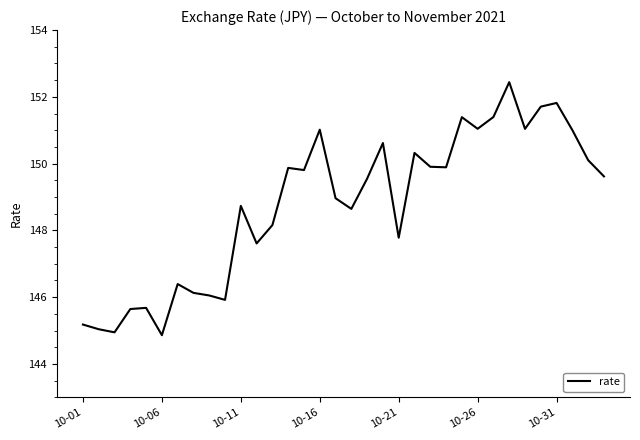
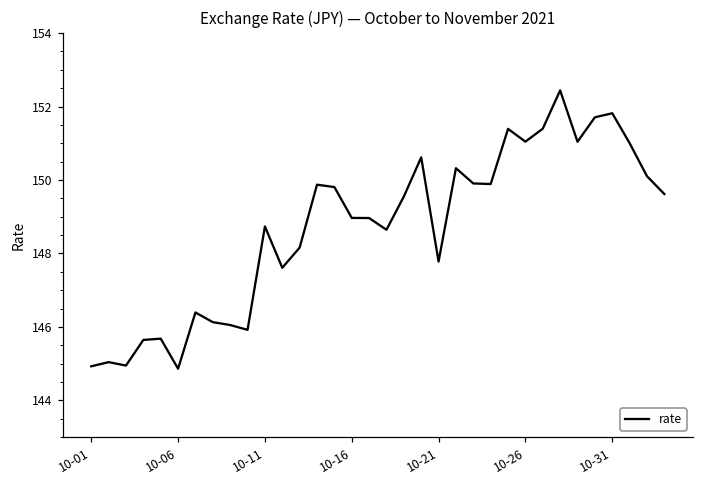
  {
-   "10-01": 145.2,
+   "10-01": 144.9,
    "10-06": 144.9,
    "10-11": 148.7,
-   "10-16": 151.0,
+   "10-16": 149.0,
    "10-21": 147.8,
    "10-26": 151.0,
    "10-31": 151.8
  }
